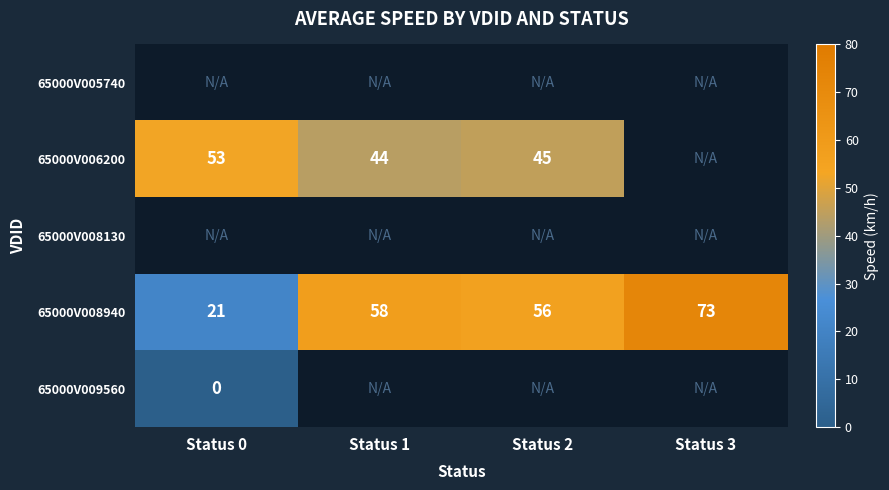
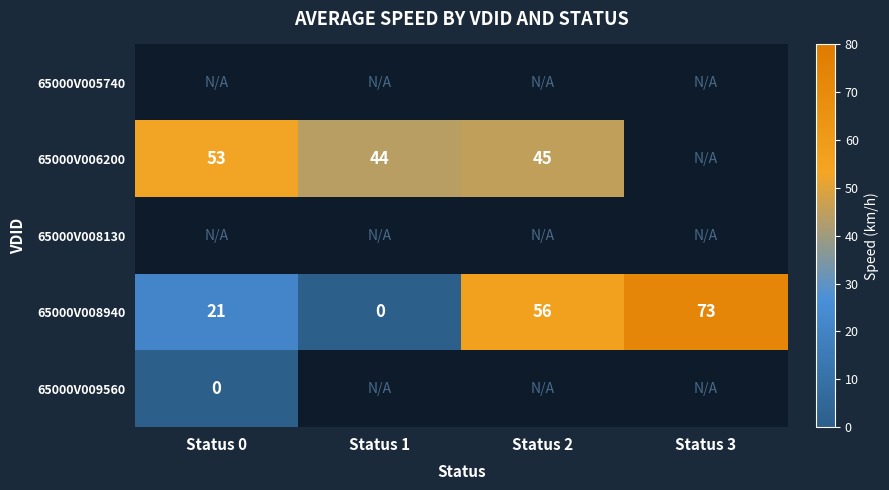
  {
    "65000V006200": {
      "Status 0": 53,
      "Status 1": 44,
      "Status 2": 45
    },
    "65000V008940": {
      "Status 0": 21,
-     "Status 1": 58,
+     "Status 1": 0,
      "Status 2": 56,
      "Status 3": 73
    },
    "65000V009560": {
      "Status 0": 0
    }
  }
